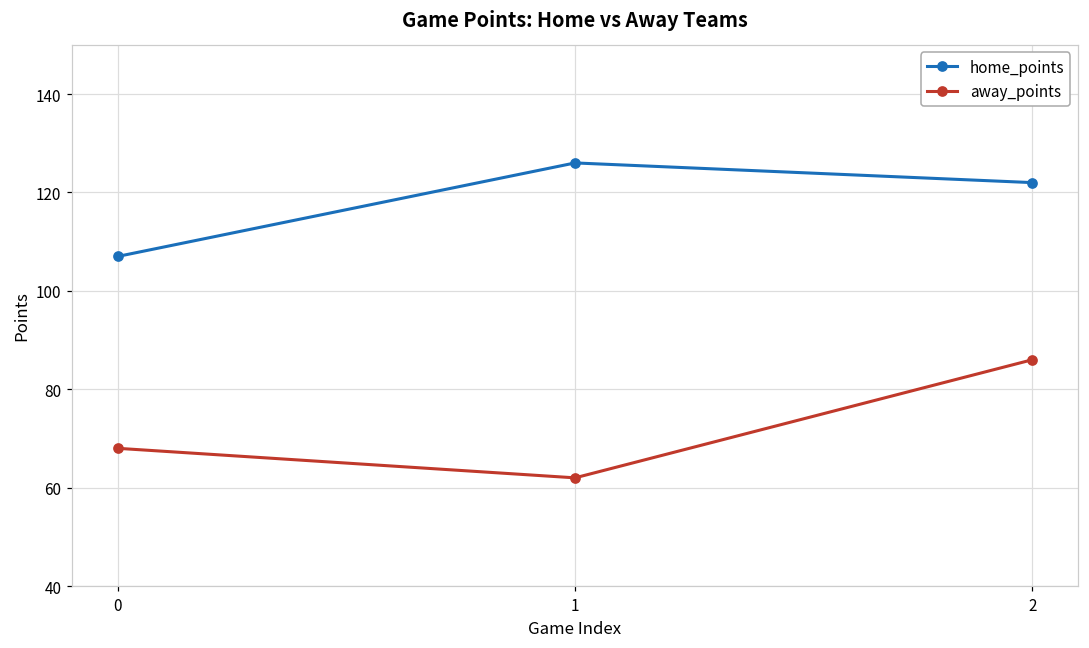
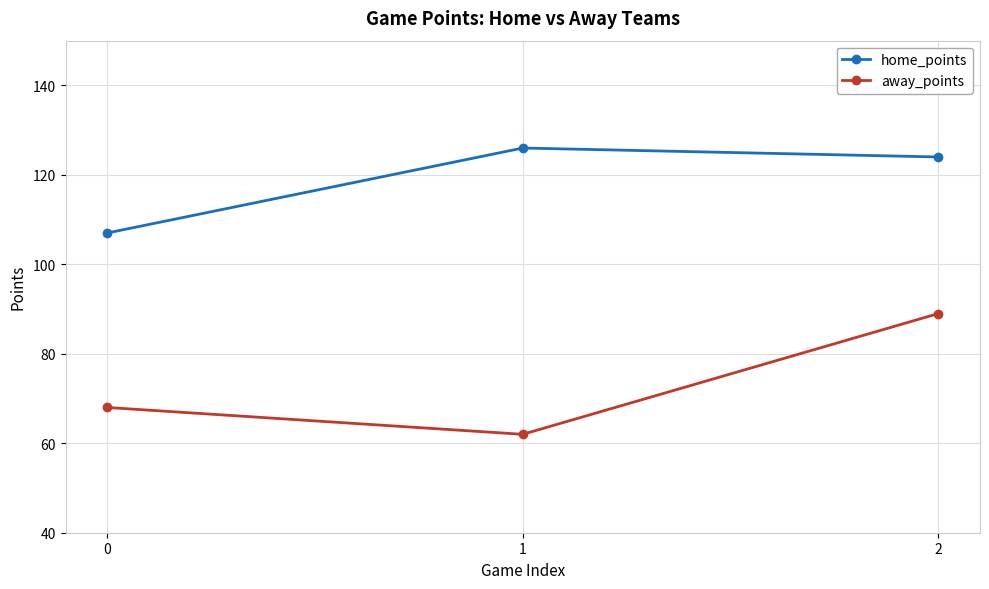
  {
    "home_points": {
      "0": 107,
      "1": 126,
-     "2": 122
+     "2": 124
    },
    "away_points": {
      "0": 68,
      "1": 62,
-     "2": 86
+     "2": 89
    }
  }
